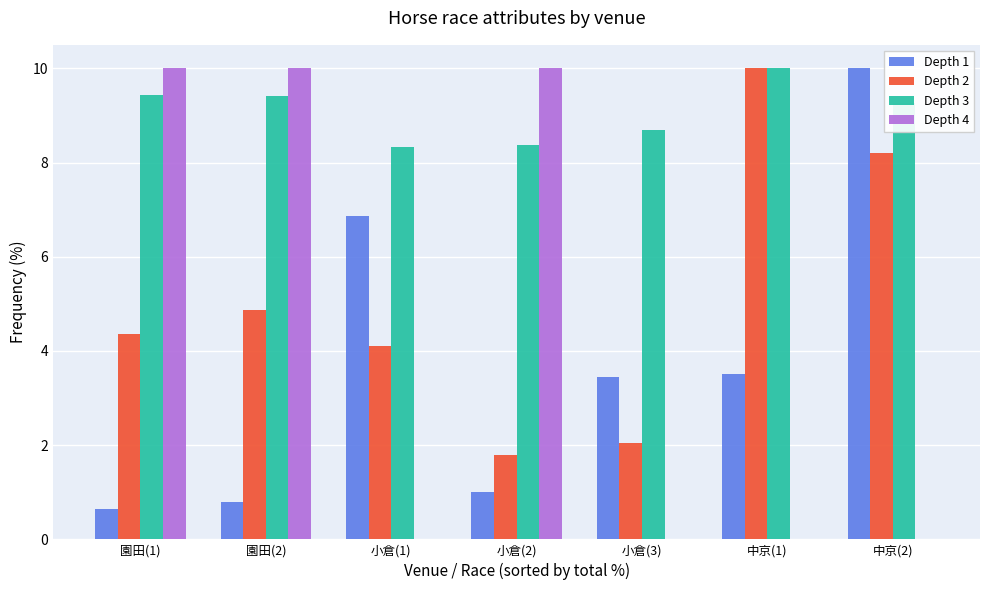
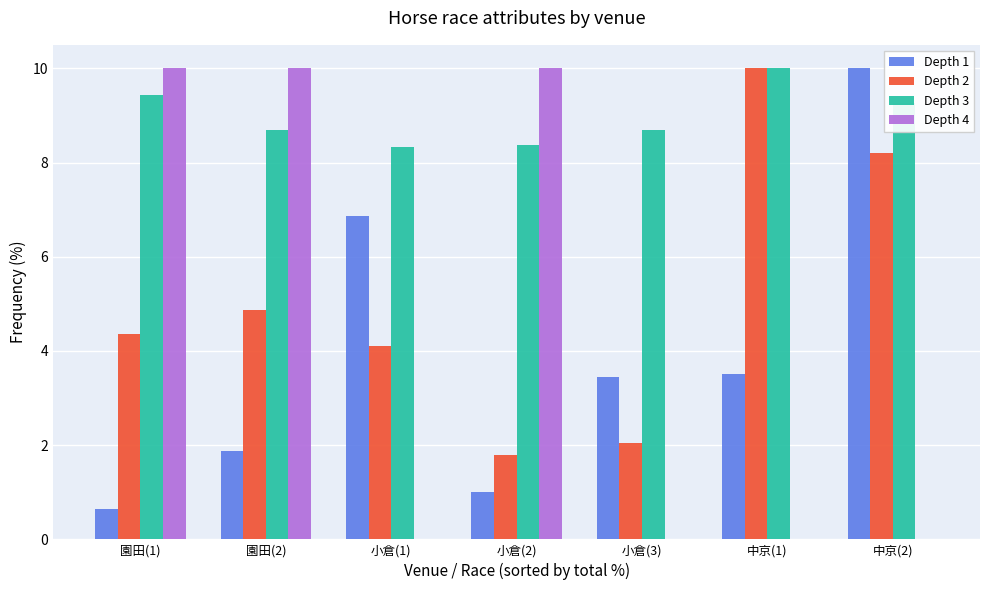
  {
    "Depth 1": {
      "園田(1)": 0.6,
-     "園田(2)": 0.8,
+     "園田(2)": 1.9,
      "小倉(1)": 6.9,
      "小倉(2)": 1.0,
      "小倉(3)": 3.4,
      "中京(1)": 3.5,
      "中京(2)": 10.0
    },
    "Depth 2": {
      "園田(1)": 4.4,
      "園田(2)": 4.9,
      "小倉(1)": 4.1,
      "小倉(2)": 1.8,
      "小倉(3)": 2.1,
      "中京(1)": 10.0,
      "中京(2)": 8.2
    },
    "Depth 3": {
      "園田(1)": 9.4,
-     "園田(2)": 9.4,
+     "園田(2)": 8.7,
      "小倉(1)": 8.3,
      "小倉(2)": 8.4,
      "小倉(3)": 8.7,
      "中京(1)": 10.0
    },
    "Depth 4": {
      "園田(1)": 10.0,
      "園田(2)": 10.0,
      "小倉(1)": 0.0,
      "小倉(2)": 10.0,
      "小倉(3)": 0.0,
      "中京(1)": 0.0,
      "中京(2)": 0.0
    }
  }
